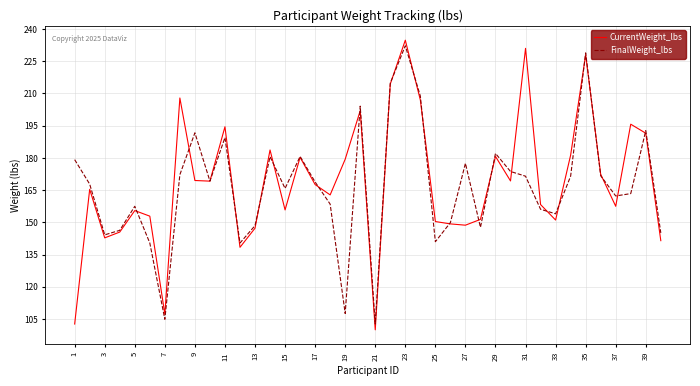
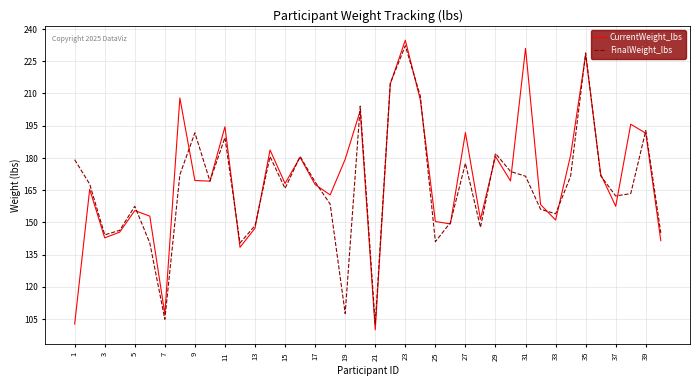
  {
    "CurrentWeight_lbs": {
      "1": 103,
      "3": 143,
      "5": 156,
      "7": 107,
      "9": 170,
      "11": 195,
      "13": 147,
-     "15": 156,
+     "15": 168,
      "17": 168,
      "19": 179,
      "21": 100,
      "23": 235,
      "25": 150,
-     "27": 149,
+     "27": 192,
      "29": 181,
      "31": 231,
      "33": 151,
      "37": 158
    },
    "FinalWeight_lbs": {
      "1": 179,
      "3": 144,
      "5": 158,
      "7": 105,
      "9": 192,
      "11": 190,
      "13": 149,
      "15": 166,
      "17": 169,
      "19": 108,
      "21": 103,
      "23": 232,
      "25": 141,
      "27": 178,
      "29": 182,
      "31": 172,
      "33": 154,
      "37": 162
    }
  }
